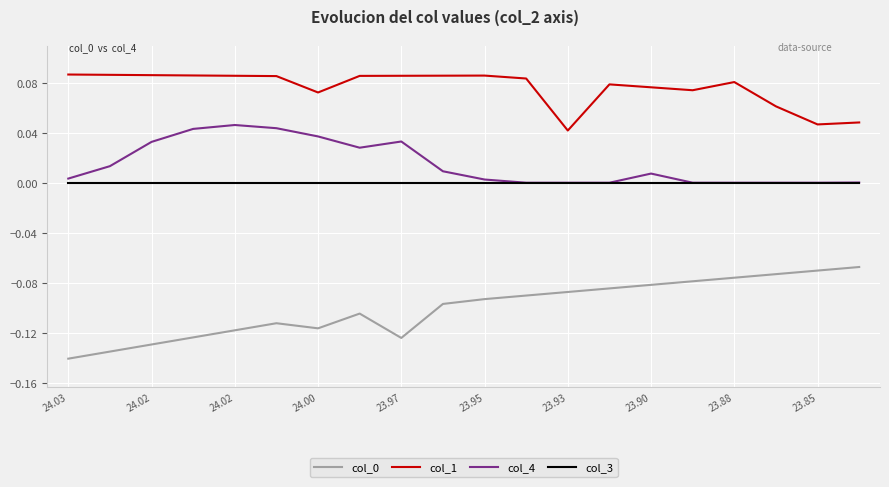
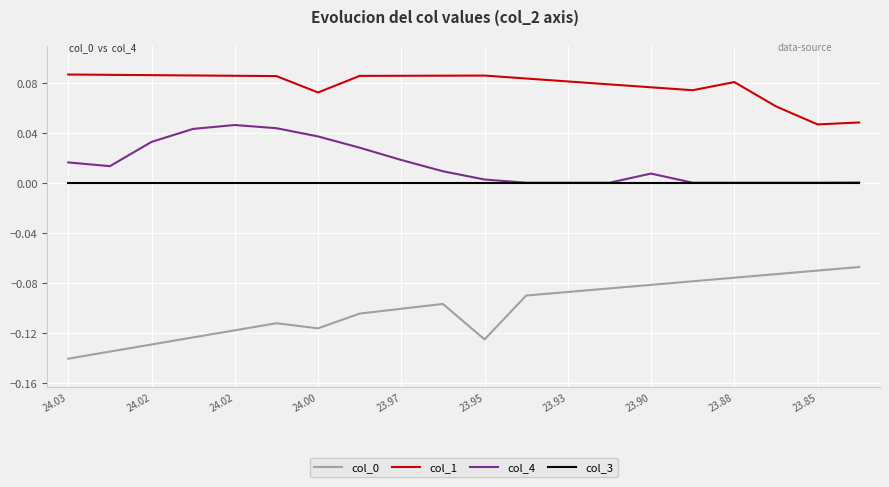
  {
    "col_0": {
      "24.03": -0.140,
      "24.00": -0.116,
-     "23.97": -0.124,
-     "23.95": -0.093,
+     "23.97": -0.101,
+     "23.95": -0.125,
      "23.93": -0.087,
      "23.90": -0.081,
      "23.88": -0.076,
      "23.85": -0.070
    },
    "col_1": {
      "24.03": 0.086,
      "24.00": 0.072,
      "23.97": 0.085,
      "23.95": 0.086,
-     "23.93": 0.042,
+     "23.93": 0.081,
      "23.90": 0.076,
      "23.88": 0.080,
      "23.85": 0.047
    },
    "col_4": {
-     "24.03": 0.003,
+     "24.03": 0.016,
      "24.00": 0.037,
-     "23.97": 0.033,
+     "23.97": 0.018,
      "23.95": 0.003,
      "23.90": 0.007
    },
    "col_3": {
      "24.03": 0.000,
      "24.00": 0.000,
      "23.97": 0.000,
      "23.95": 0.000,
      "23.90": 0.000
    }
  }
